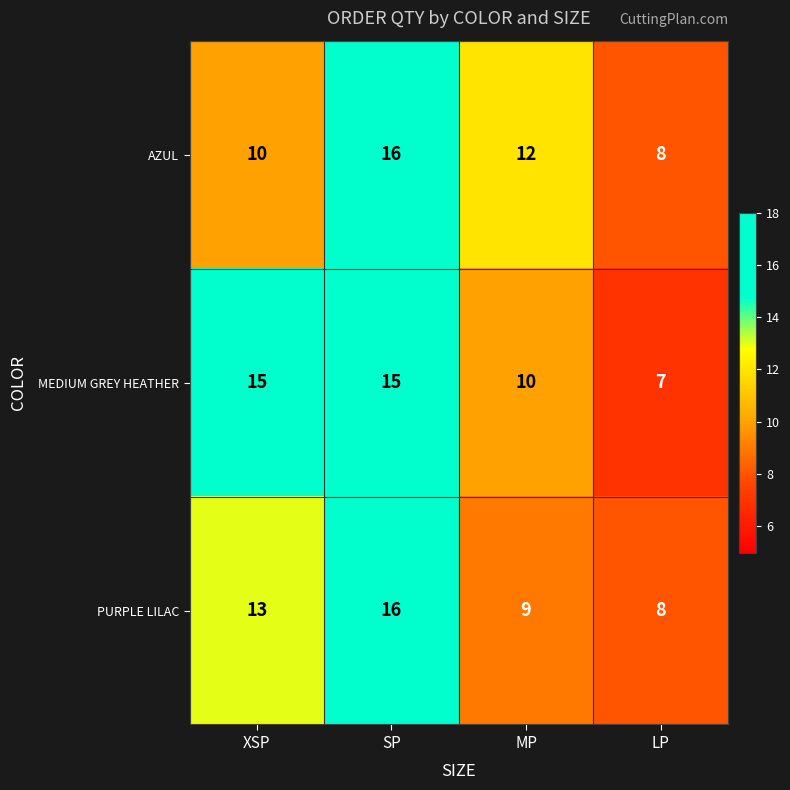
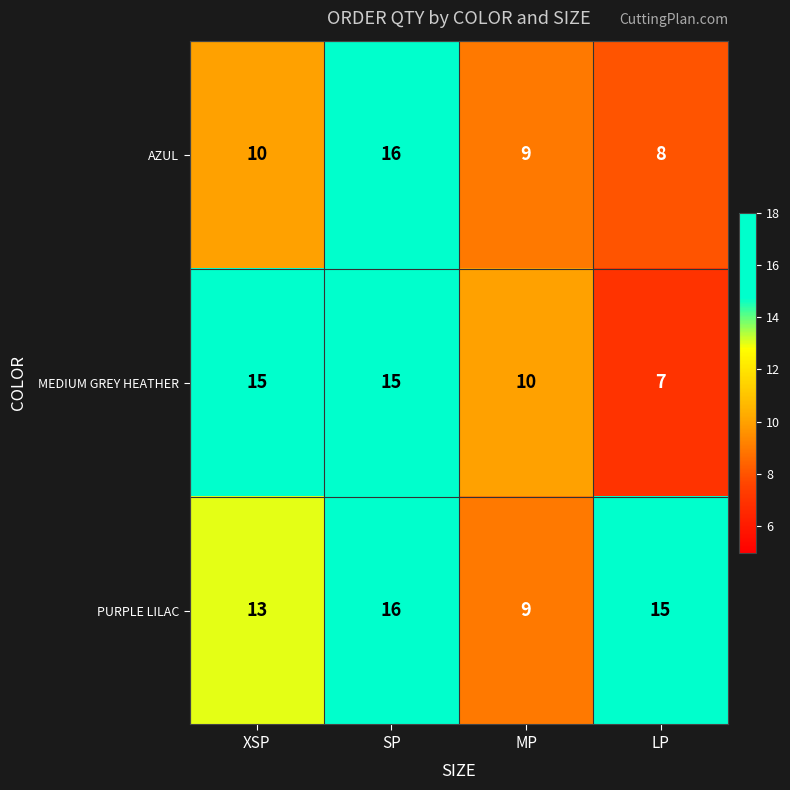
  {
    "AZUL": {
      "XSP": 10,
      "SP": 16,
-     "MP": 12,
+     "MP": 9,
      "LP": 8
    },
    "MEDIUM GREY HEATHER": {
      "XSP": 15,
      "SP": 15,
      "MP": 10,
      "LP": 7
    },
    "PURPLE LILAC": {
      "XSP": 13,
      "SP": 16,
      "MP": 9,
-     "LP": 8
+     "LP": 15
    }
  }
